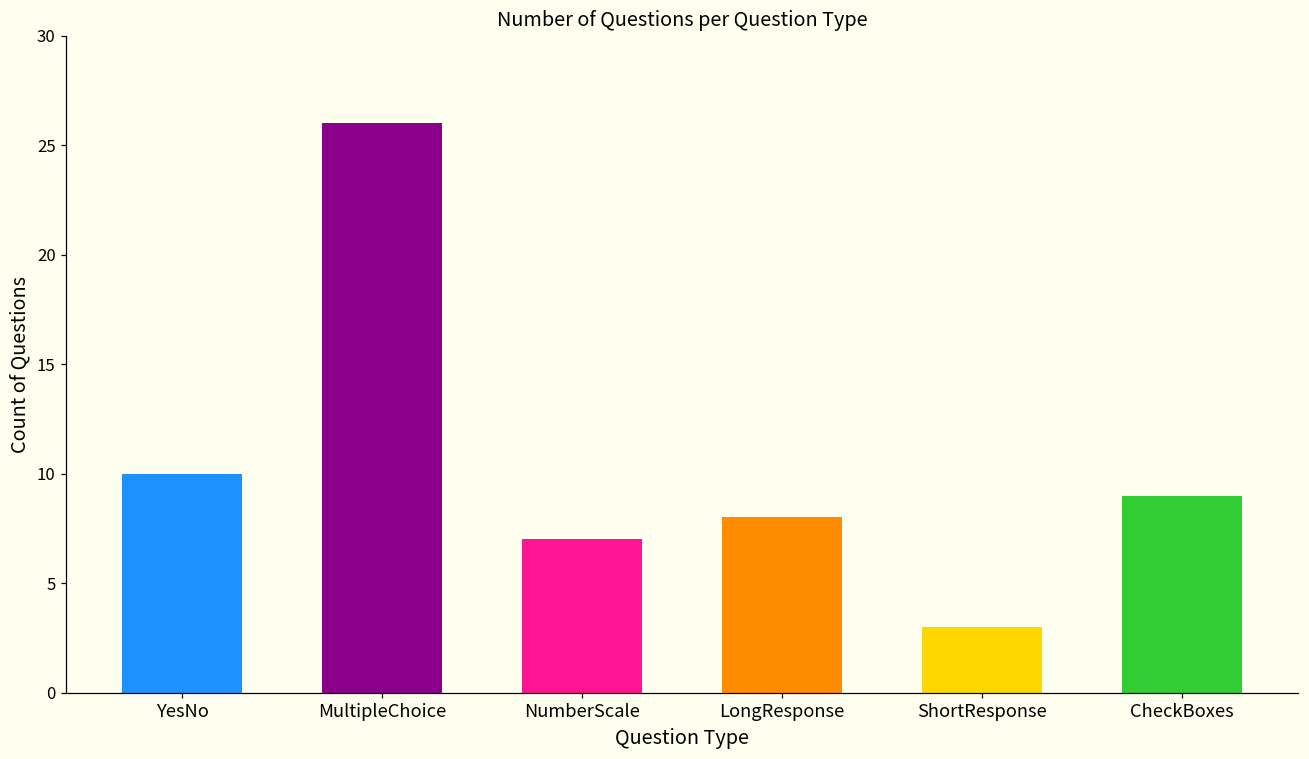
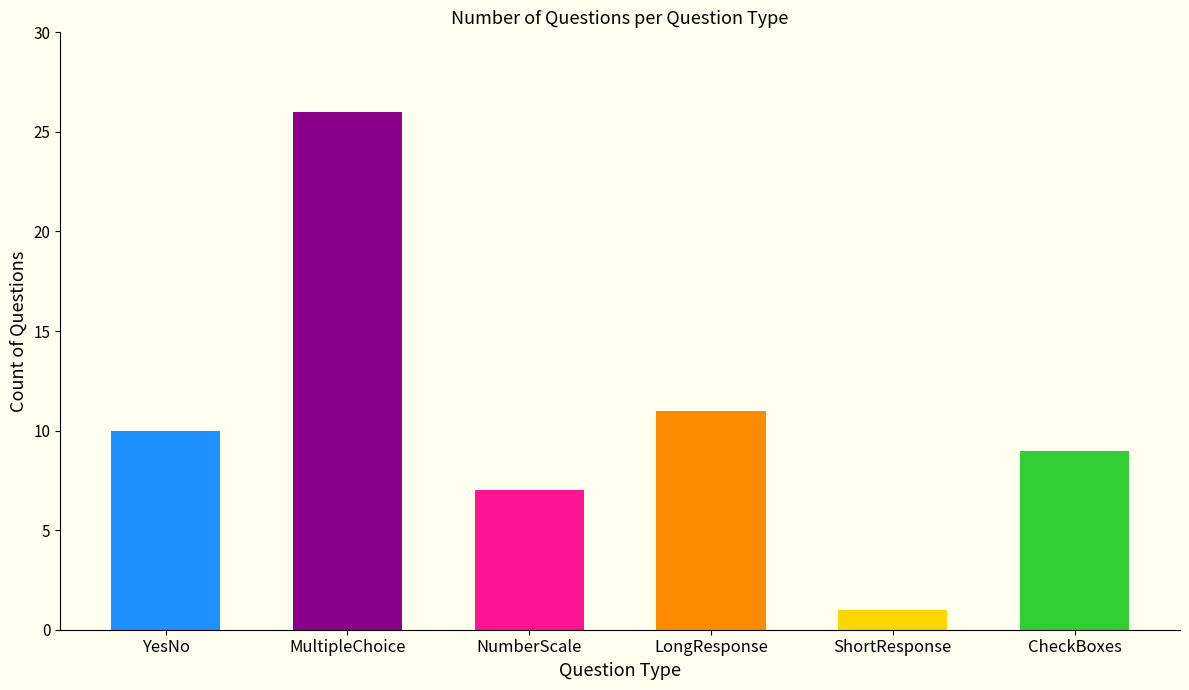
  {
    "YesNo": 10,
    "MultipleChoice": 26,
    "NumberScale": 7,
-   "LongResponse": 8,
-   "ShortResponse": 3,
+   "LongResponse": 11,
+   "ShortResponse": 1,
    "CheckBoxes": 9
  }
